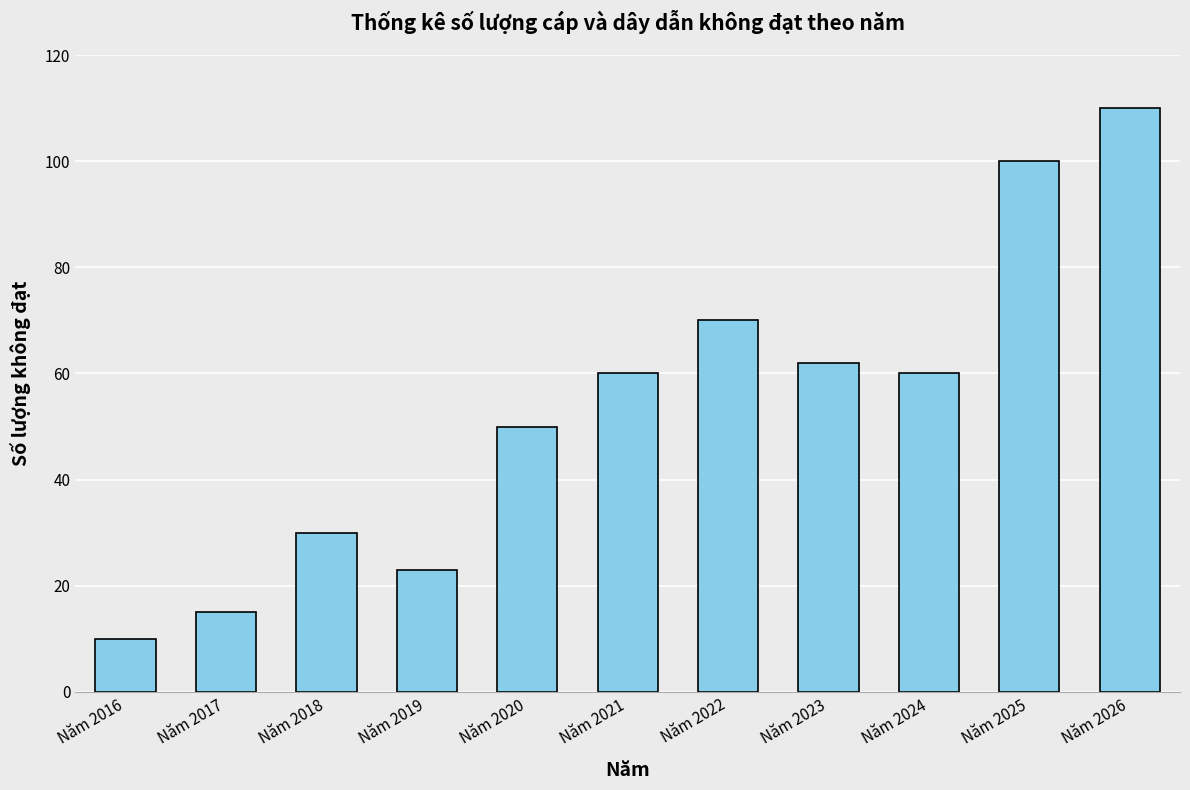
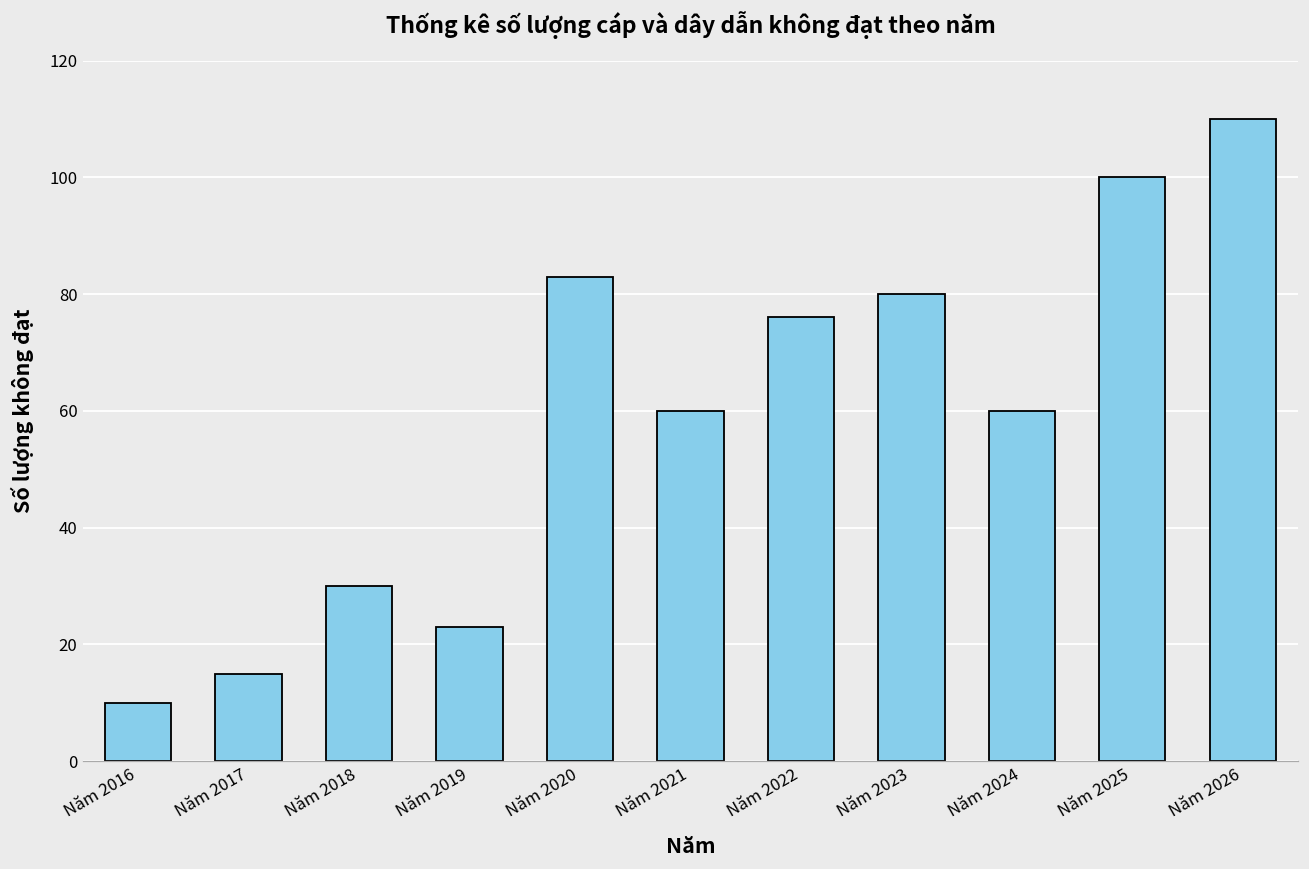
  {
    "Năm 2016": 10,
    "Năm 2017": 15,
    "Năm 2018": 30,
    "Năm 2019": 23,
-   "Năm 2020": 50,
+   "Năm 2020": 83,
    "Năm 2021": 60,
-   "Năm 2022": 70,
-   "Năm 2023": 62,
+   "Năm 2022": 76,
+   "Năm 2023": 80,
    "Năm 2024": 60,
    "Năm 2025": 100,
    "Năm 2026": 110
  }
